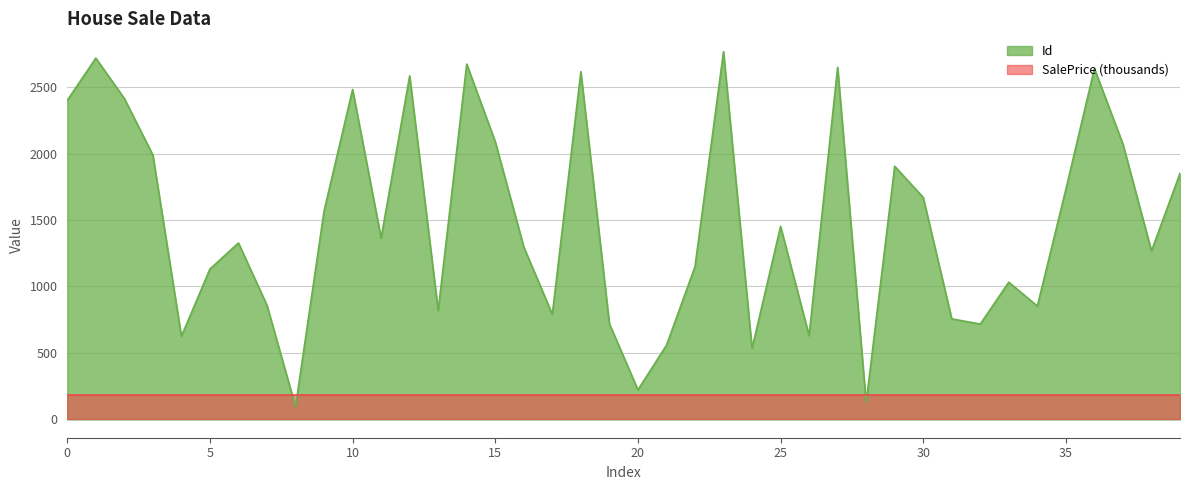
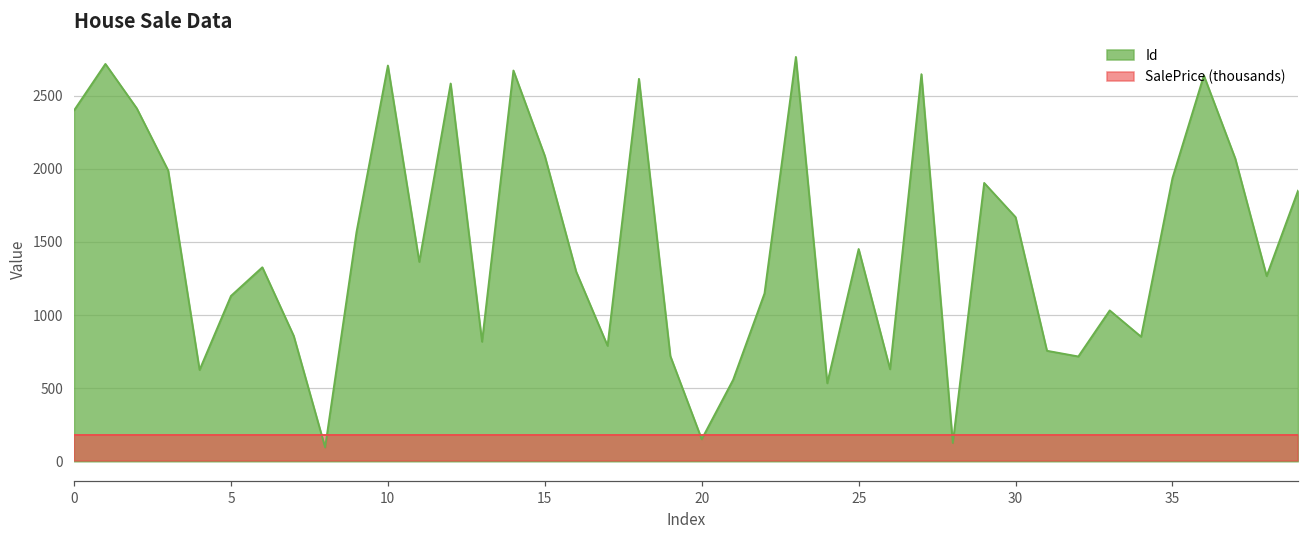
  {
    "Id": {
      "0": 2400,
      "5": 1130,
-     "10": 2480,
+     "10": 2710,
      "15": 2090,
-     "20": 220,
+     "20": 150,
      "25": 1450,
      "30": 1670,
-     "35": 1730
+     "35": 1940
    },
    "SalePrice (thousands)": {
      "0": 180,
      "5": 180,
      "10": 180,
      "15": 180,
      "20": 180,
      "25": 180,
      "30": 180,
      "35": 180
    }
  }
